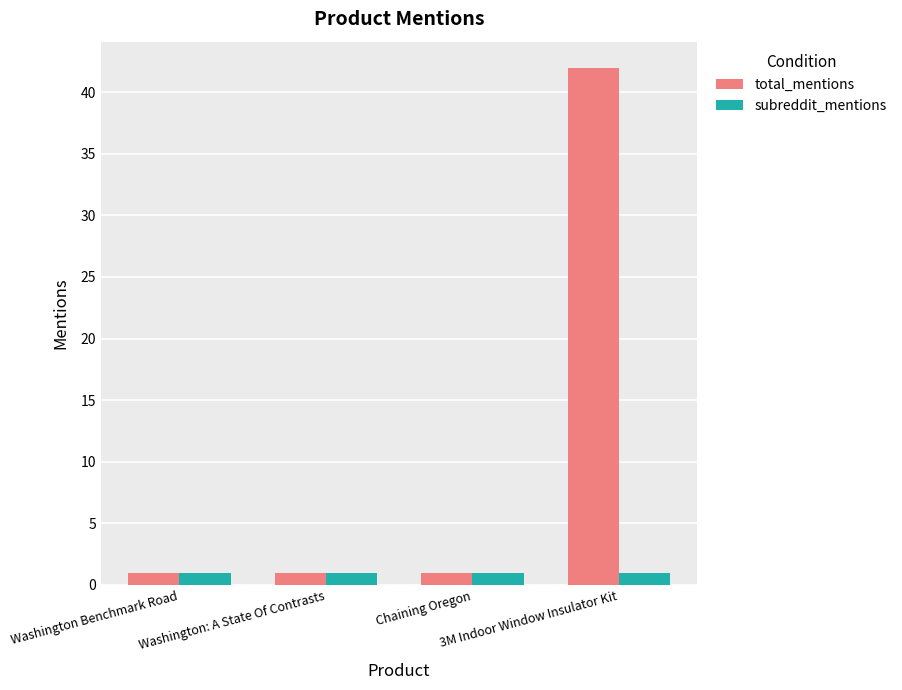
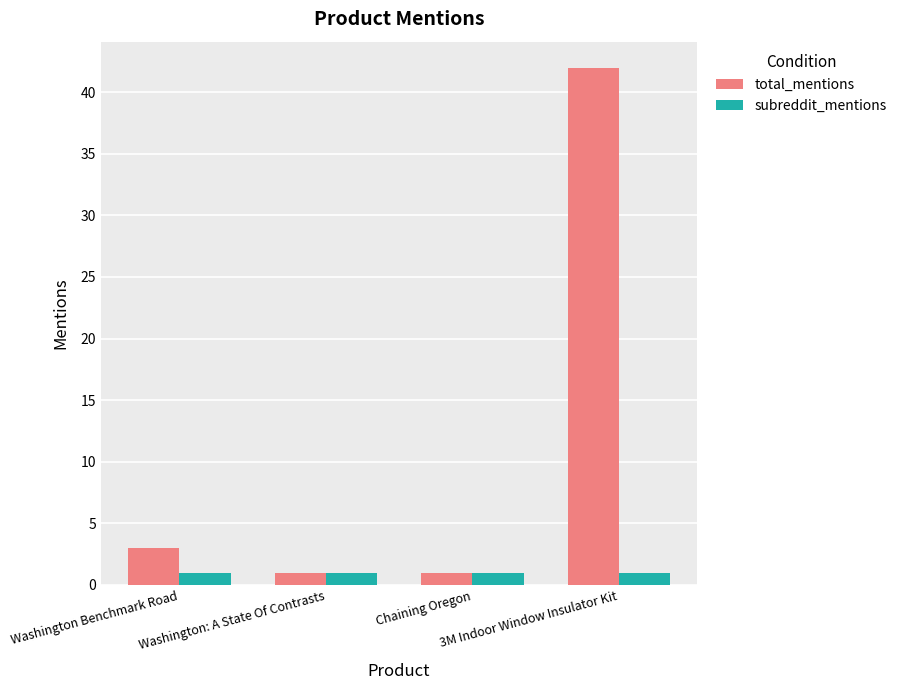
  {
    "total_mentions": {
-     "Washington Benchmark Road": 1,
+     "Washington Benchmark Road": 3,
      "Washington: A State Of Contrasts": 1,
      "Chaining Oregon": 1,
      "3M Indoor Window Insulator Kit": 42
    },
    "subreddit_mentions": {
      "Washington Benchmark Road": 1,
      "Washington: A State Of Contrasts": 1,
      "Chaining Oregon": 1,
      "3M Indoor Window Insulator Kit": 1
    }
  }
